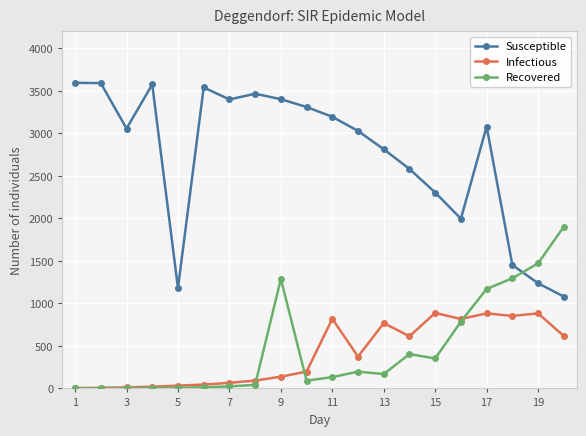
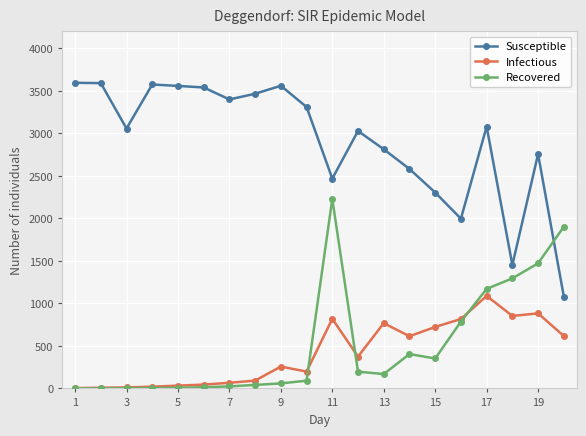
  {
    "Susceptible": {
      "1": 3600,
      "3": 3100,
-     "5": 1200,
+     "5": 3600,
      "7": 3400,
-     "9": 3400,
-     "11": 3200,
+     "9": 3600,
+     "11": 2500,
      "13": 2800,
      "15": 2300,
      "17": 3100,
-     "19": 1200
+     "19": 2800
    },
    "Infectious": {
      "7": 100,
-     "9": 100,
+     "9": 300,
      "11": 800,
      "13": 800,
-     "15": 900,
-     "17": 900,
+     "15": 700,
+     "17": 1100,
      "19": 900
    },
    "Recovered": {
      "7": 0,
-     "9": 1300,
-     "11": 100,
+     "9": 100,
+     "11": 2200,
      "13": 200,
      "15": 400,
      "17": 1200,
      "19": 1500
    }
  }
